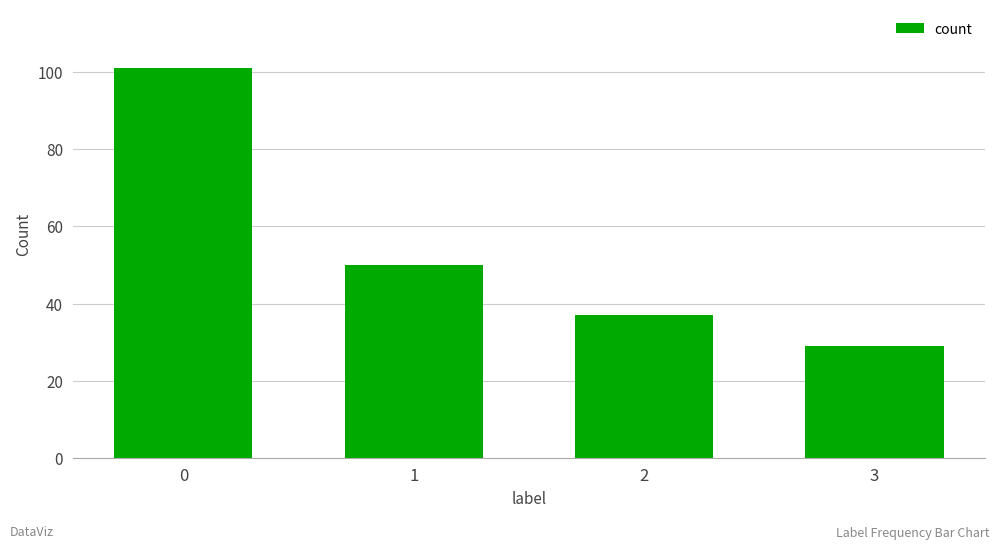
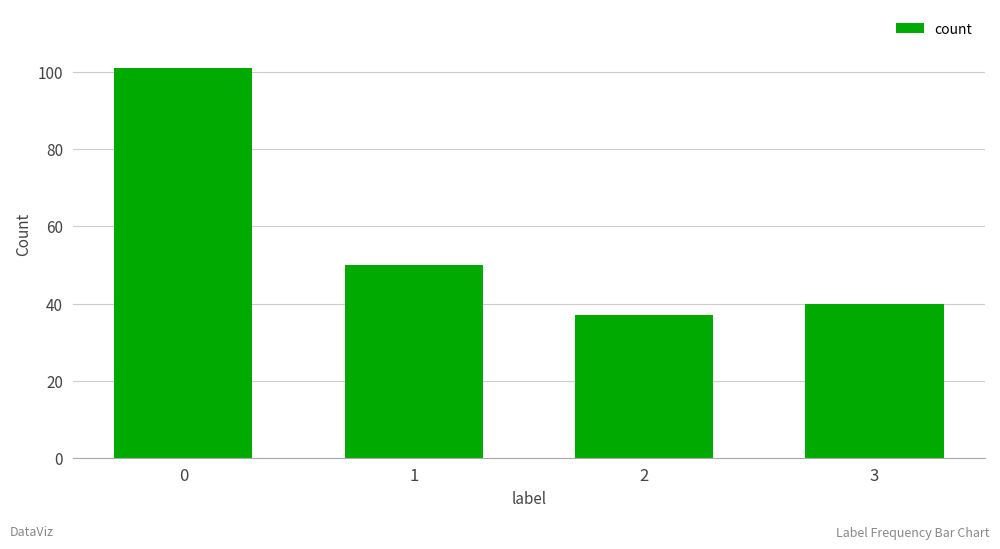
  {
    "0": 101,
    "1": 50,
    "2": 37,
-   "3": 29
+   "3": 40
  }
